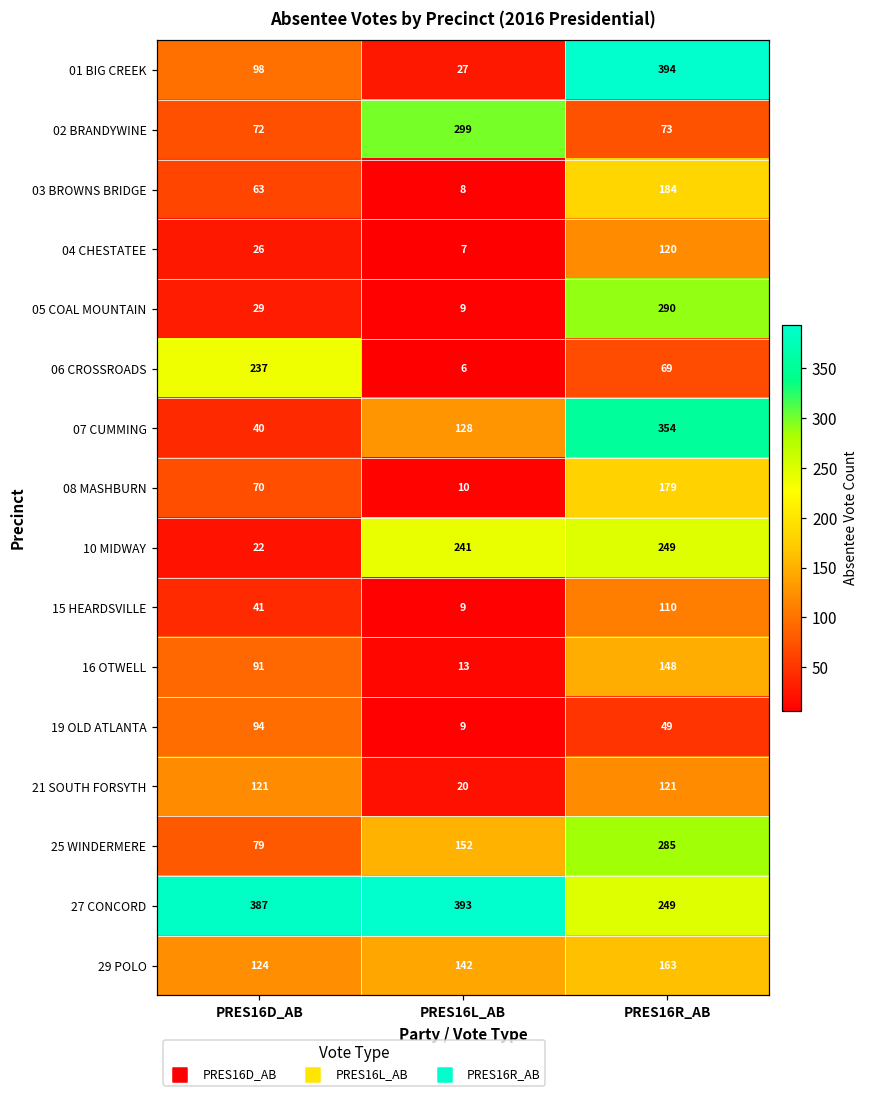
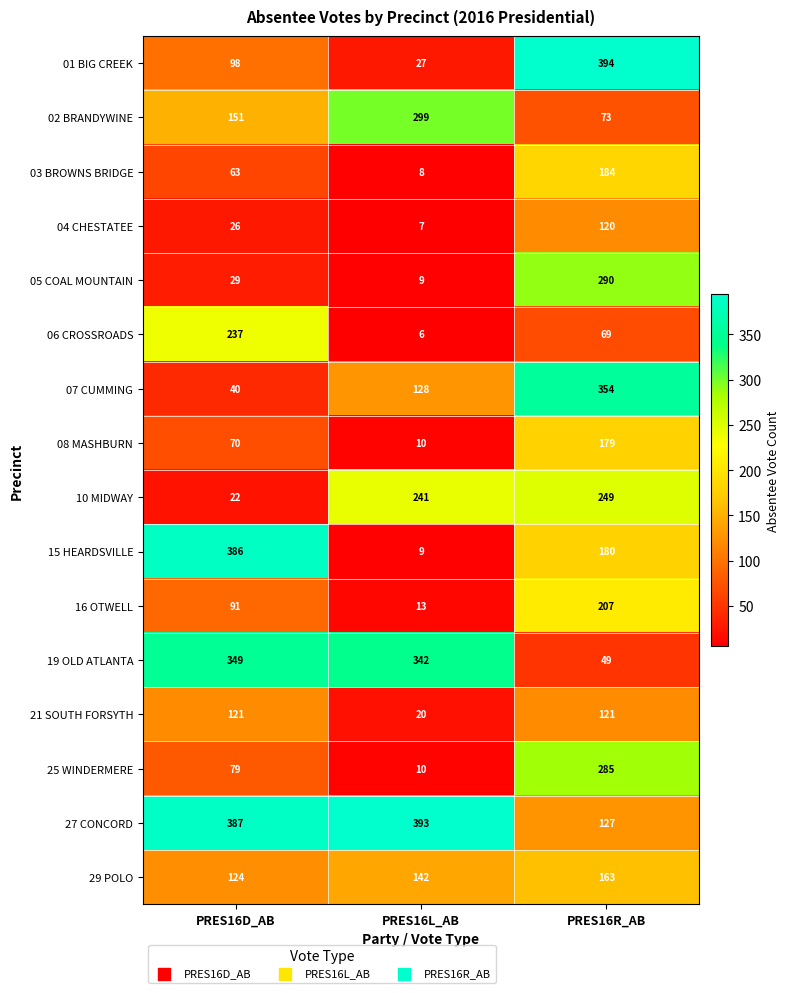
  {
    "01 BIG CREEK": {
      "PRES16D_AB": 98,
      "PRES16L_AB": 27,
      "PRES16R_AB": 394
    },
    "02 BRANDYWINE": {
-     "PRES16D_AB": 72,
+     "PRES16D_AB": 151,
      "PRES16L_AB": 299,
      "PRES16R_AB": 73
    },
    "03 BROWNS BRIDGE": {
      "PRES16D_AB": 63,
      "PRES16L_AB": 8,
      "PRES16R_AB": 184
    },
    "04 CHESTATEE": {
      "PRES16D_AB": 26,
      "PRES16L_AB": 7,
      "PRES16R_AB": 120
    },
    "05 COAL MOUNTAIN": {
      "PRES16D_AB": 29,
      "PRES16L_AB": 9,
      "PRES16R_AB": 290
    },
    "06 CROSSROADS": {
      "PRES16D_AB": 237,
      "PRES16L_AB": 6,
      "PRES16R_AB": 69
    },
    "07 CUMMING": {
      "PRES16D_AB": 40,
      "PRES16L_AB": 128,
      "PRES16R_AB": 354
    },
    "08 MASHBURN": {
      "PRES16D_AB": 70,
      "PRES16L_AB": 10,
      "PRES16R_AB": 179
    },
    "10 MIDWAY": {
      "PRES16D_AB": 22,
      "PRES16L_AB": 241,
      "PRES16R_AB": 249
    },
    "15 HEARDSVILLE": {
-     "PRES16D_AB": 41,
+     "PRES16D_AB": 386,
      "PRES16L_AB": 9,
-     "PRES16R_AB": 110
+     "PRES16R_AB": 180
    },
    "16 OTWELL": {
      "PRES16D_AB": 91,
      "PRES16L_AB": 13,
-     "PRES16R_AB": 148
+     "PRES16R_AB": 207
    },
    "19 OLD ATLANTA": {
-     "PRES16D_AB": 94,
-     "PRES16L_AB": 9,
+     "PRES16D_AB": 349,
+     "PRES16L_AB": 342,
      "PRES16R_AB": 49
    },
    "21 SOUTH FORSYTH": {
      "PRES16D_AB": 121,
      "PRES16L_AB": 20,
      "PRES16R_AB": 121
    },
    "25 WINDERMERE": {
      "PRES16D_AB": 79,
-     "PRES16L_AB": 152,
+     "PRES16L_AB": 10,
      "PRES16R_AB": 285
    },
    "27 CONCORD": {
      "PRES16D_AB": 387,
      "PRES16L_AB": 393,
-     "PRES16R_AB": 249
+     "PRES16R_AB": 127
    },
    "29 POLO": {
      "PRES16D_AB": 124,
      "PRES16L_AB": 142,
      "PRES16R_AB": 163
    }
  }
